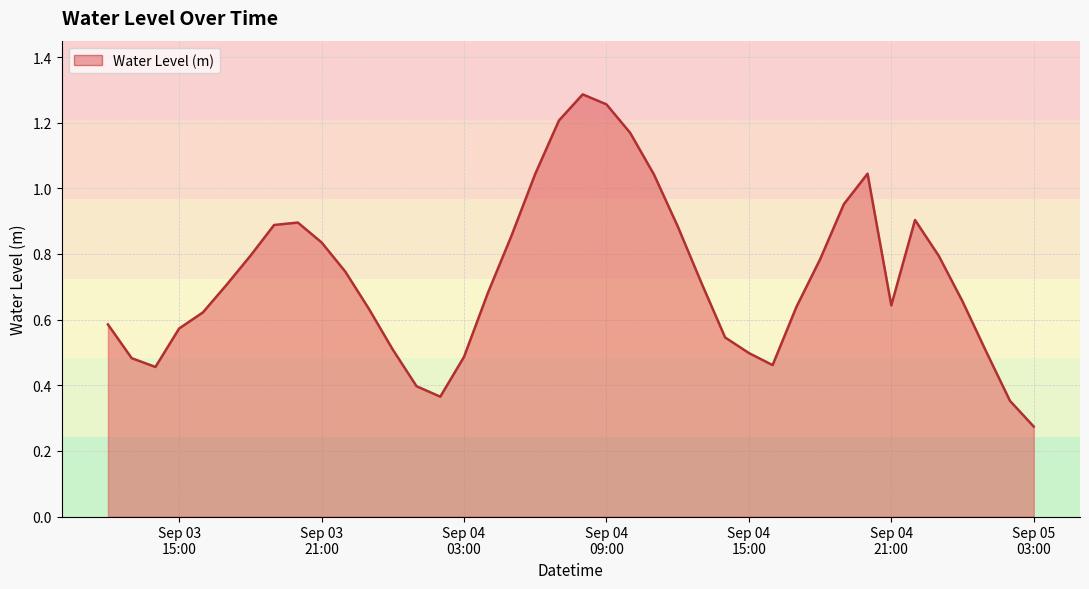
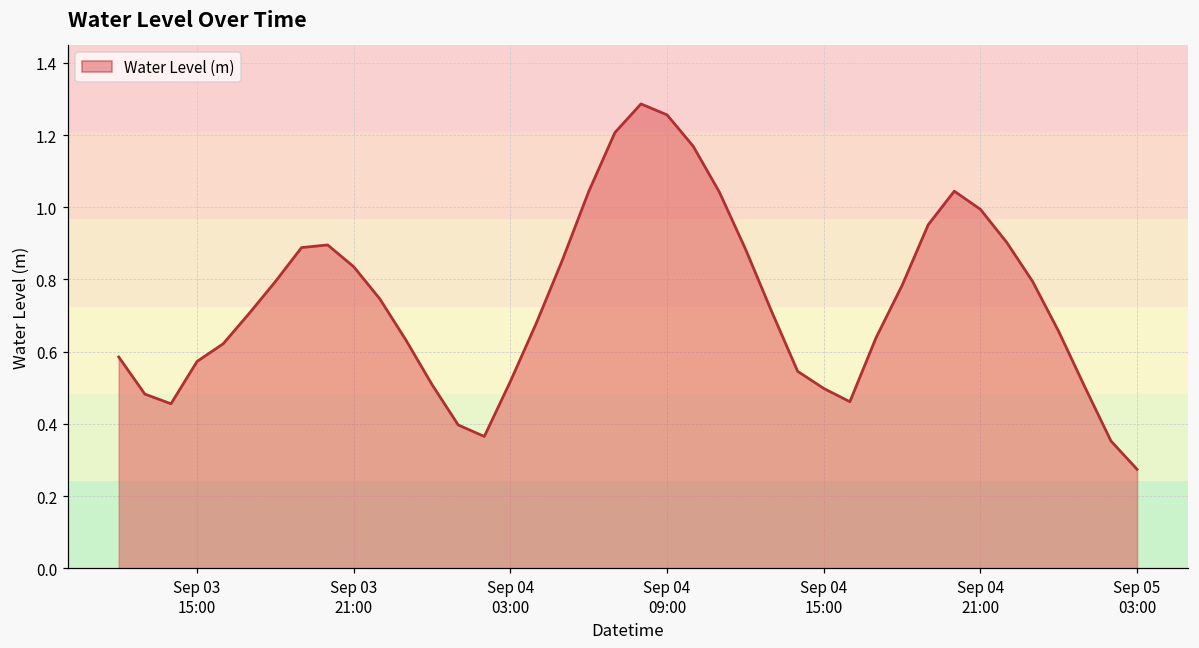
  {
    "Sep 03 15:00": 0.57,
    "Sep 03 21:00": 0.84,
-   "Sep 04 03:00": 0.49,
+   "Sep 04 03:00": 0.52,
    "Sep 04 09:00": 1.26,
    "Sep 04 15:00": 0.50,
-   "Sep 04 21:00": 0.64,
+   "Sep 04 21:00": 0.99,
    "Sep 05 03:00": 0.27
  }
